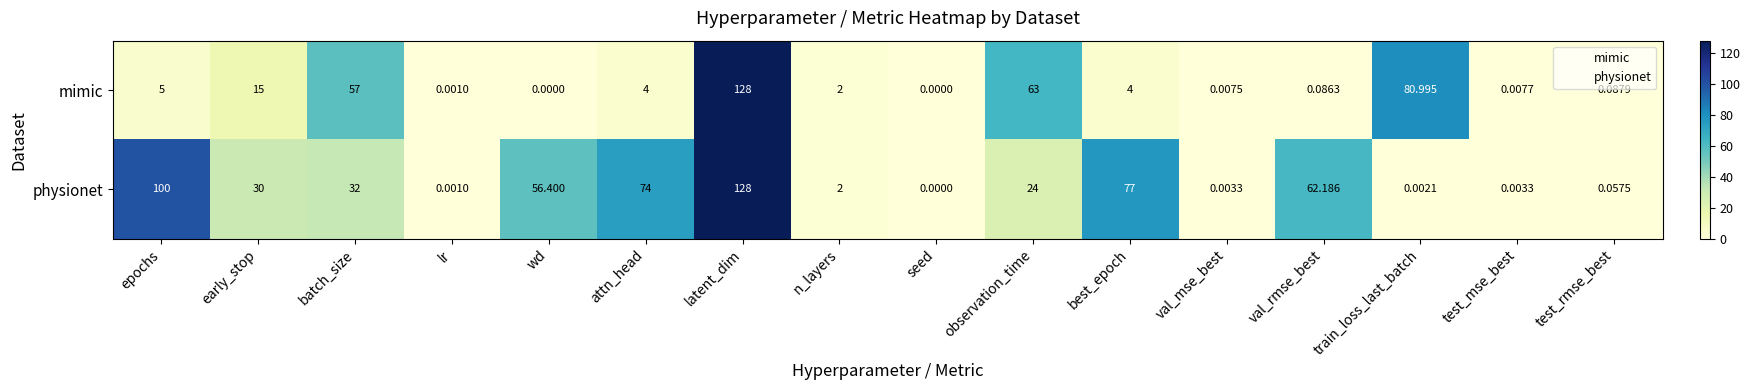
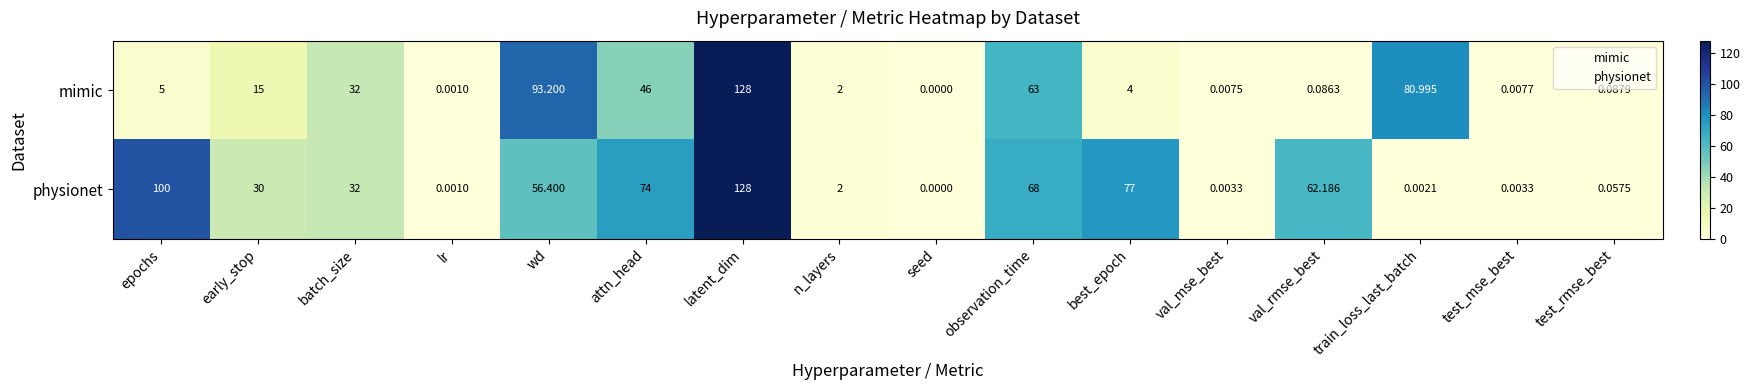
  {
    "mimic": {
      "epochs": 5,
      "early_stop": 15,
-     "batch_size": 57,
+     "batch_size": 32,
      "lr": 0.0010,
-     "wd": 0.0000,
-     "attn_head": 4,
+     "wd": 93.200,
+     "attn_head": 46,
      "latent_dim": 128,
      "n_layers": 2,
      "seed": 0.0000,
      "observation_time": 63,
      "best_epoch": 4,
      "val_mse_best": 0.0075,
      "val_rmse_best": 0.0863,
      "train_loss_last_batch": 80.995,
      "test_mse_best": 0.0077
    },
    "physionet": {
      "epochs": 100,
      "early_stop": 30,
      "batch_size": 32,
      "lr": 0.0010,
      "wd": 56.400,
      "attn_head": 74,
      "latent_dim": 128,
      "n_layers": 2,
      "seed": 0.0000,
-     "observation_time": 24,
+     "observation_time": 68,
      "best_epoch": 77,
      "val_mse_best": 0.0033,
      "val_rmse_best": 62.186,
      "train_loss_last_batch": 0.0021,
      "test_mse_best": 0.0033,
      "test_rmse_best": 0.0575
    }
  }
